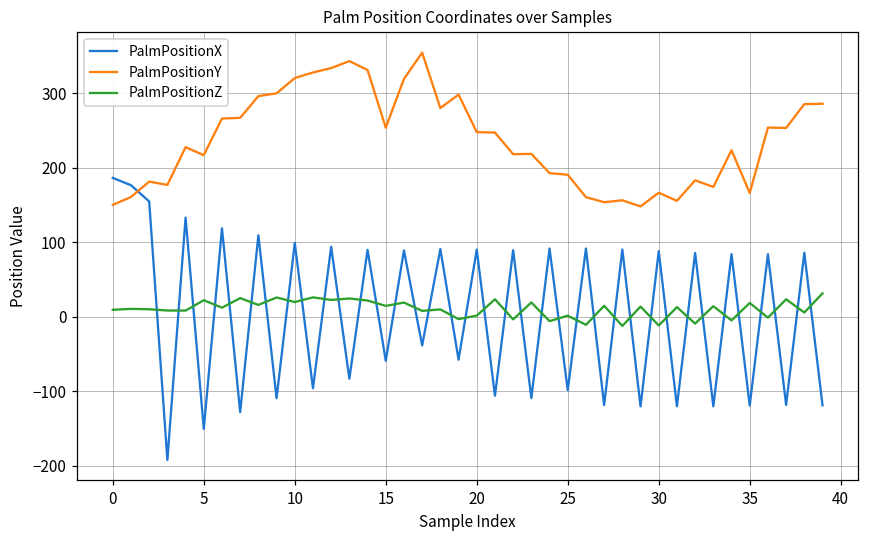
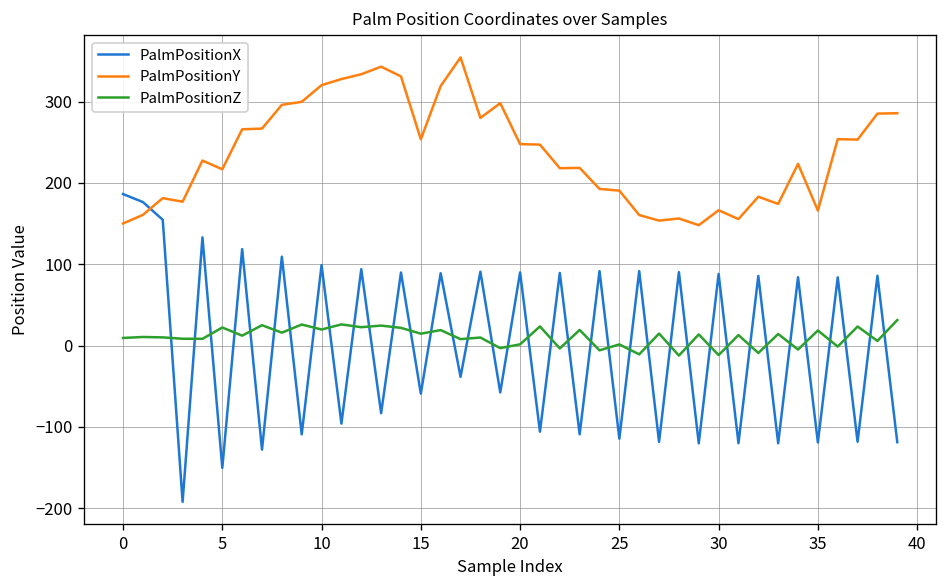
  {
    "PalmPositionX": {
      "0": 190,
      "5": -150,
      "10": 100,
      "15": -60,
      "20": 90,
-     "25": -100,
+     "25": -110,
      "30": 90,
      "35": -120
    },
    "PalmPositionY": {
      "0": 150,
      "5": 220,
      "10": 320,
      "15": 250,
      "20": 250,
      "25": 190,
      "30": 170,
      "35": 170
    },
    "PalmPositionZ": {
      "0": 10,
      "5": 20,
      "10": 20,
      "15": 10,
      "20": 0,
      "25": 0,
      "30": -10,
      "35": 20
    }
  }
